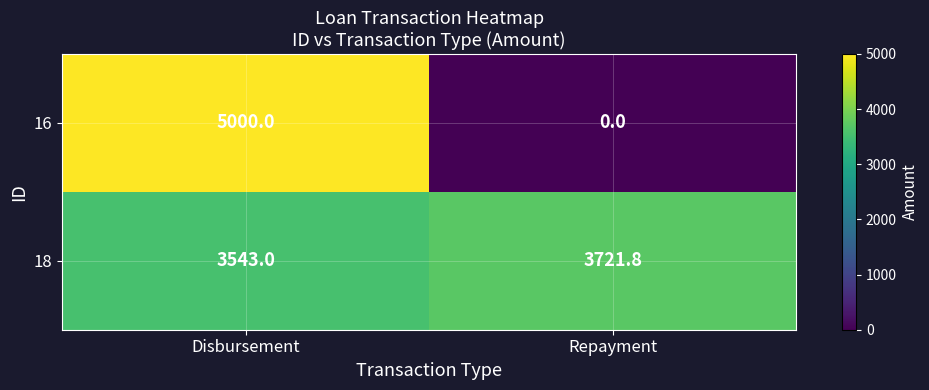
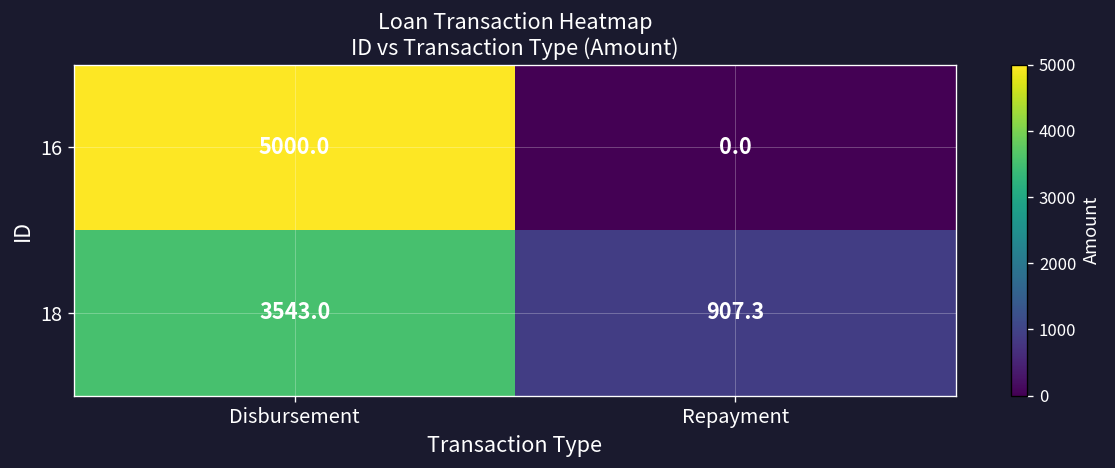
  {
    "16": {
      "Disbursement": 5000.0,
      "Repayment": 0.0
    },
    "18": {
      "Disbursement": 3543.0,
-     "Repayment": 3721.8
+     "Repayment": 907.3
    }
  }
